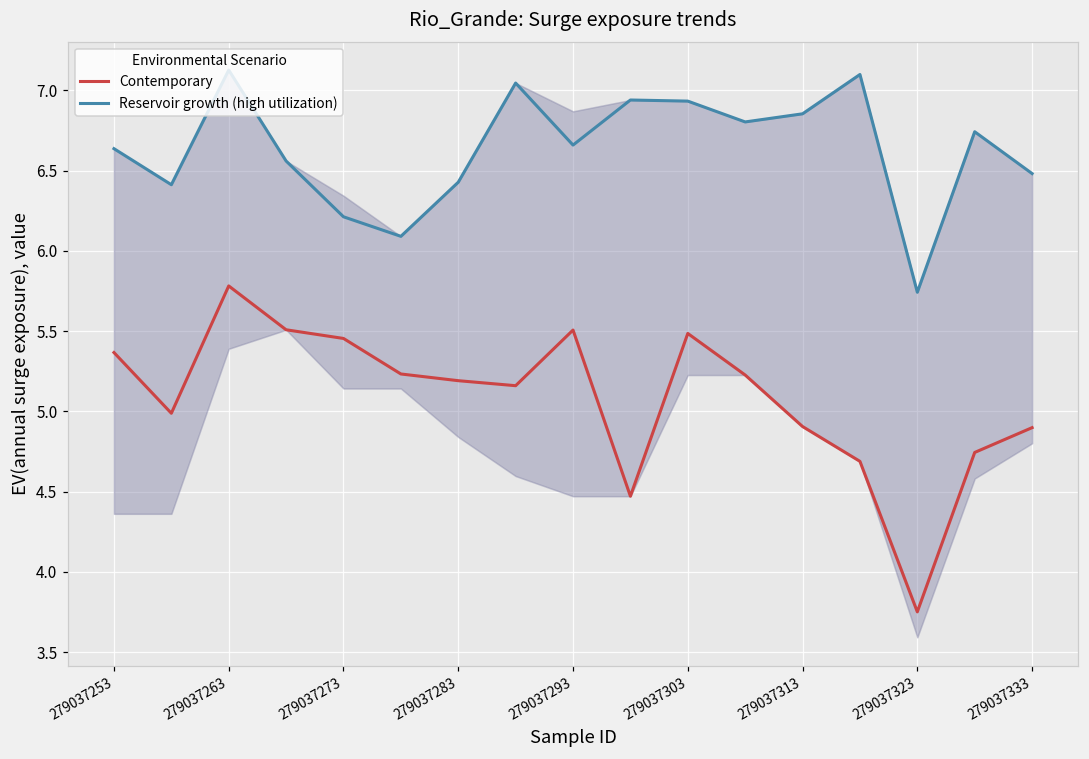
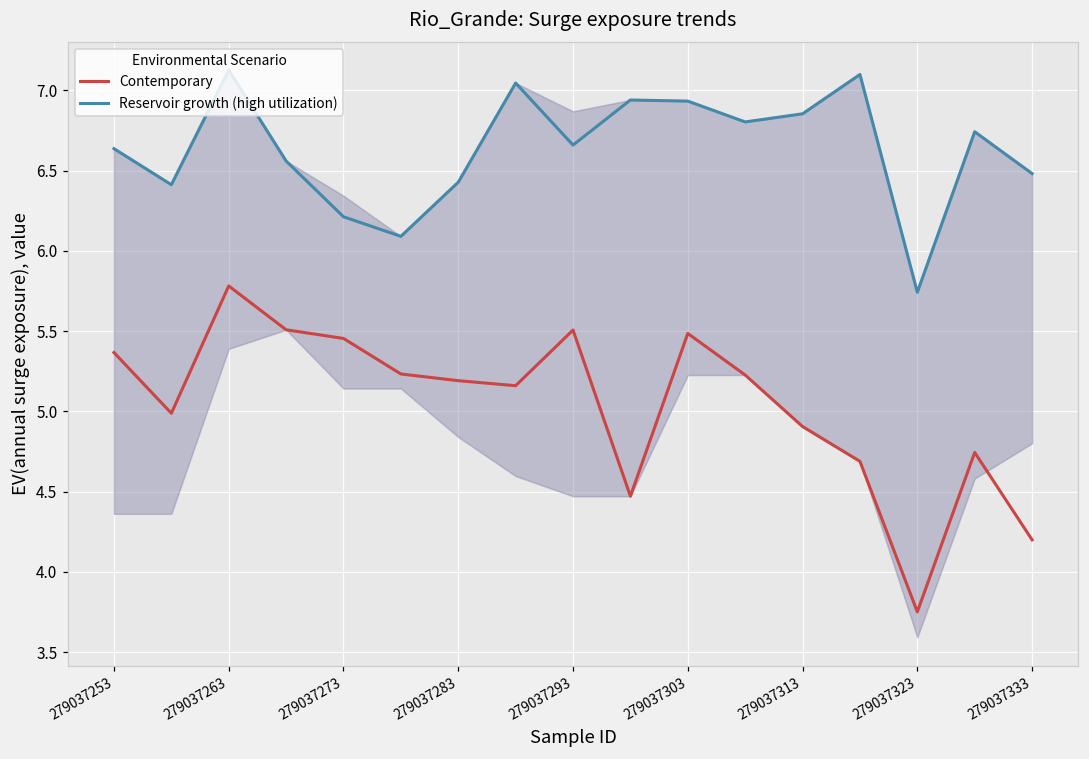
  {
    "Contemporary": {
      "279037253": 5.37,
      "279037263": 5.78,
      "279037273": 5.45,
      "279037283": 5.19,
      "279037293": 5.51,
      "279037303": 5.48,
      "279037313": 4.90,
      "279037323": 3.75,
-     "279037333": 4.90
+     "279037333": 4.20
    },
    "Reservoir growth (high utilization)": {
      "279037273": 6.21,
      "279037293": 6.66
    }
  }
